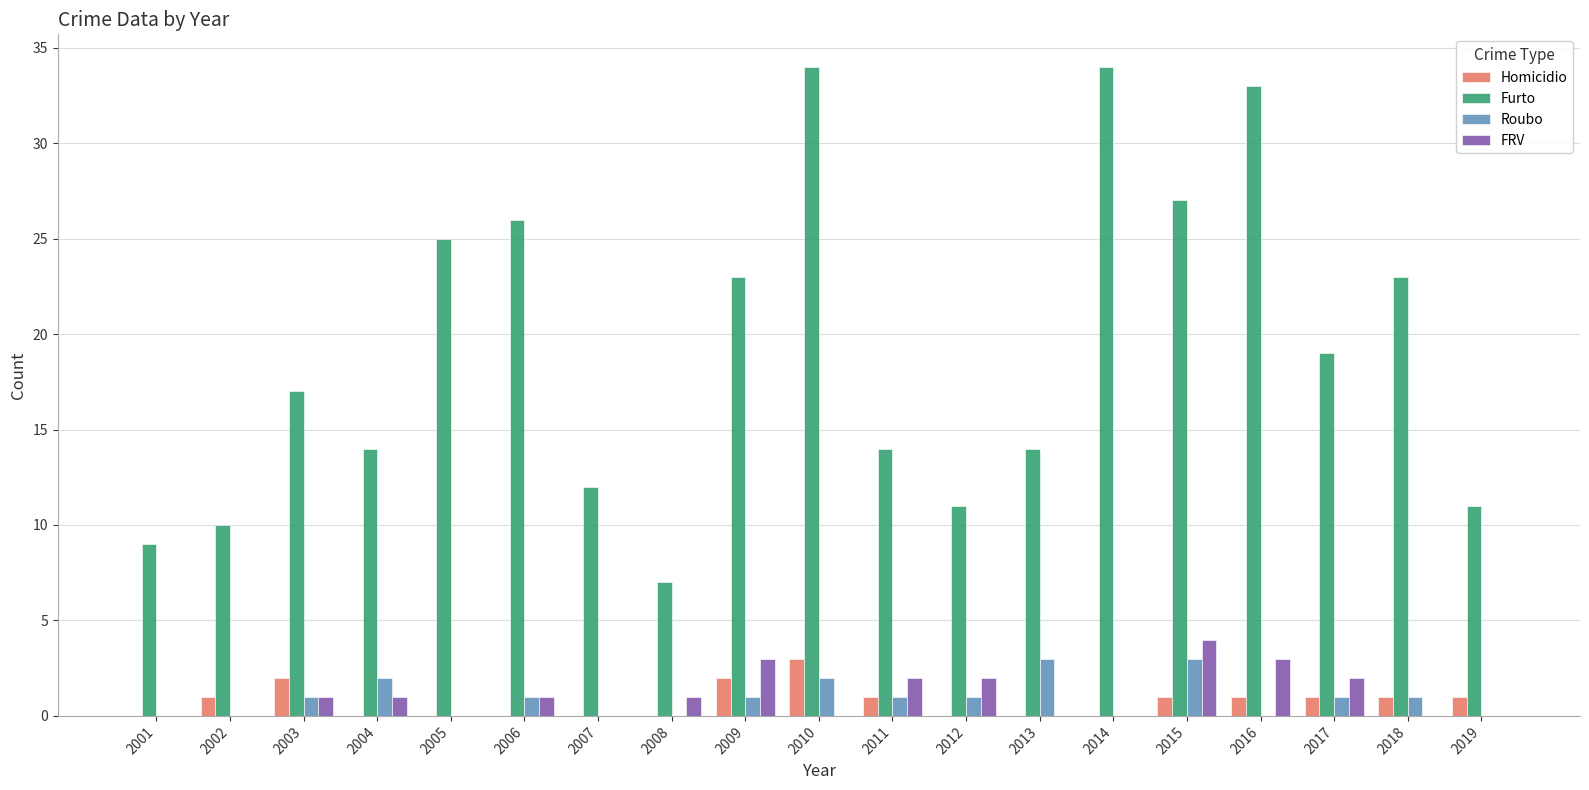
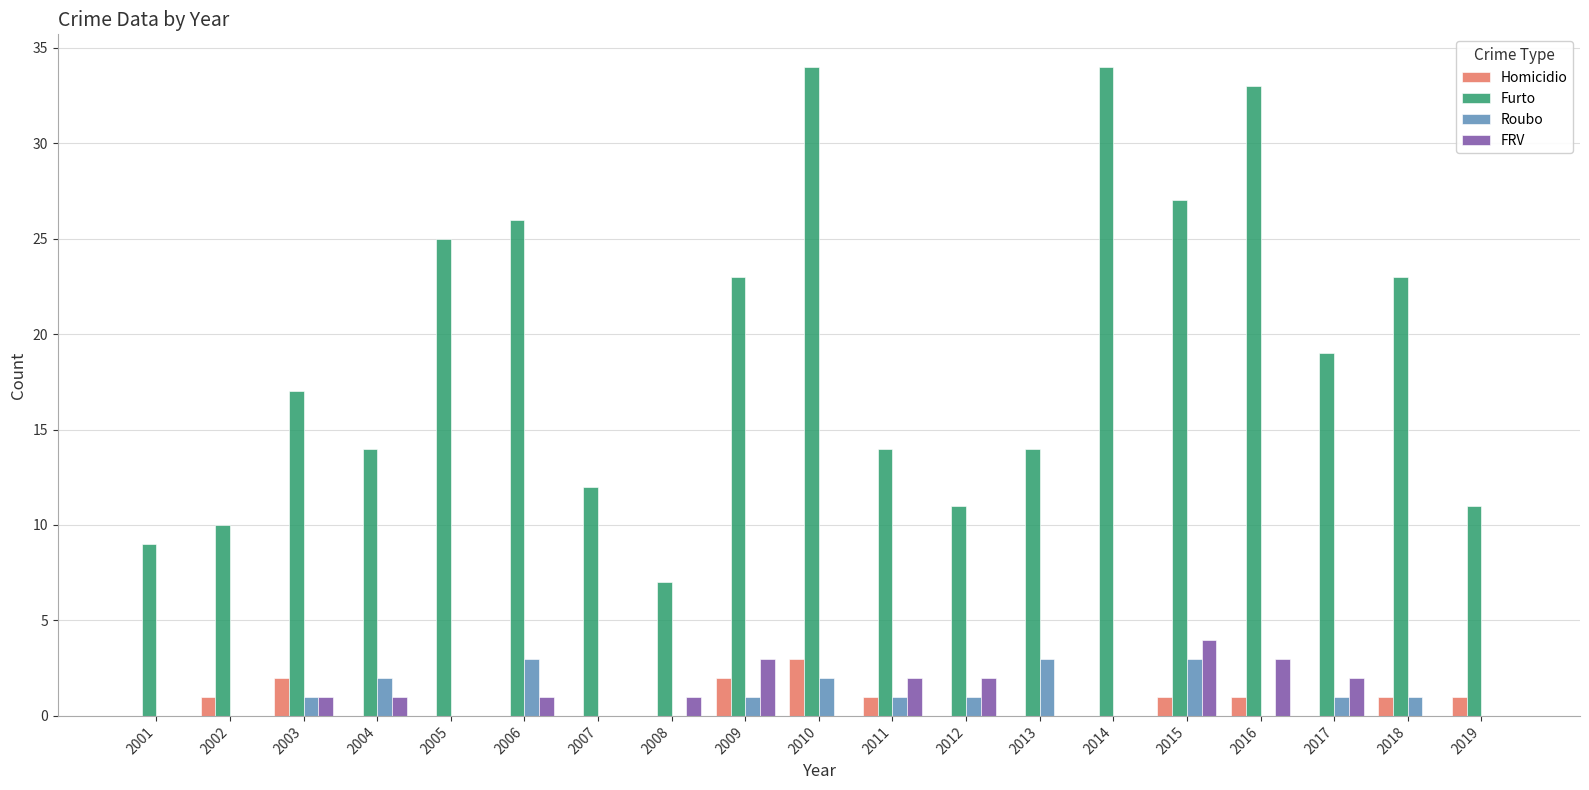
  {
    "Homicidio": {
      "2001": 0,
      "2002": 1,
      "2003": 2,
      "2004": 0,
      "2005": 0,
      "2006": 0,
      "2007": 0,
      "2008": 0,
      "2009": 2,
      "2010": 3,
      "2011": 1,
      "2012": 0,
      "2013": 0,
      "2014": 0,
      "2015": 1,
      "2016": 1,
-     "2017": 1,
+     "2017": 0,
      "2018": 1,
      "2019": 1
    },
    "Furto": {
      "2001": 9,
      "2002": 10,
      "2003": 17,
      "2004": 14,
      "2005": 25,
      "2006": 26,
      "2007": 12,
      "2008": 7,
      "2009": 23,
      "2010": 34,
      "2011": 14,
      "2012": 11,
      "2013": 14,
      "2014": 34,
      "2015": 27,
      "2016": 33,
      "2017": 19,
      "2018": 23,
      "2019": 11
    },
    "Roubo": {
      "2001": 0,
      "2002": 0,
      "2003": 1,
      "2004": 2,
      "2005": 0,
-     "2006": 1,
+     "2006": 3,
      "2007": 0,
      "2008": 0,
      "2009": 1,
      "2010": 2,
      "2011": 1,
      "2012": 1,
      "2013": 3,
      "2014": 0,
      "2015": 3,
      "2016": 0,
      "2017": 1,
      "2018": 1,
      "2019": 0
    },
    "FRV": {
      "2001": 0,
      "2002": 0,
      "2003": 1,
      "2004": 1,
      "2005": 0,
      "2006": 1,
      "2007": 0,
      "2008": 1,
      "2009": 3,
      "2010": 0,
      "2011": 2,
      "2012": 2,
      "2013": 0,
      "2014": 0,
      "2015": 4,
      "2016": 3,
      "2017": 2,
      "2018": 0,
      "2019": 0
    }
  }
